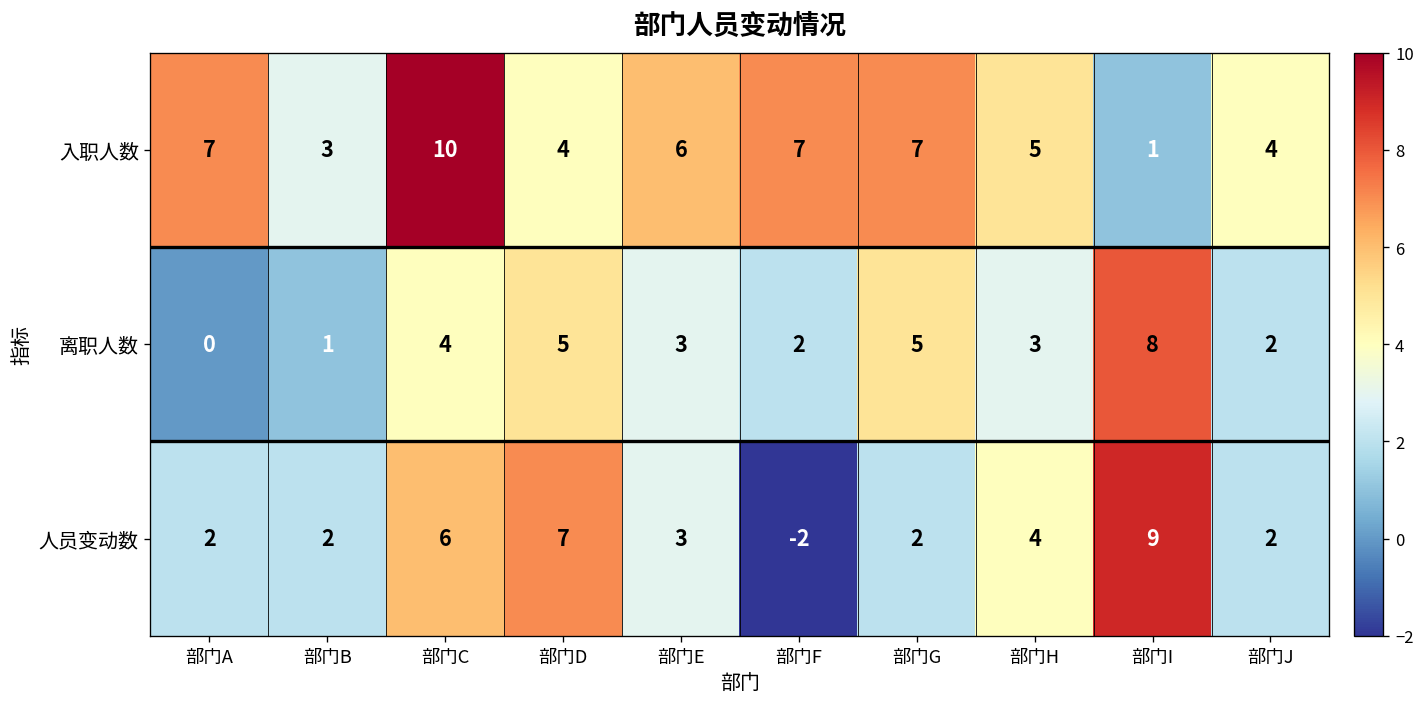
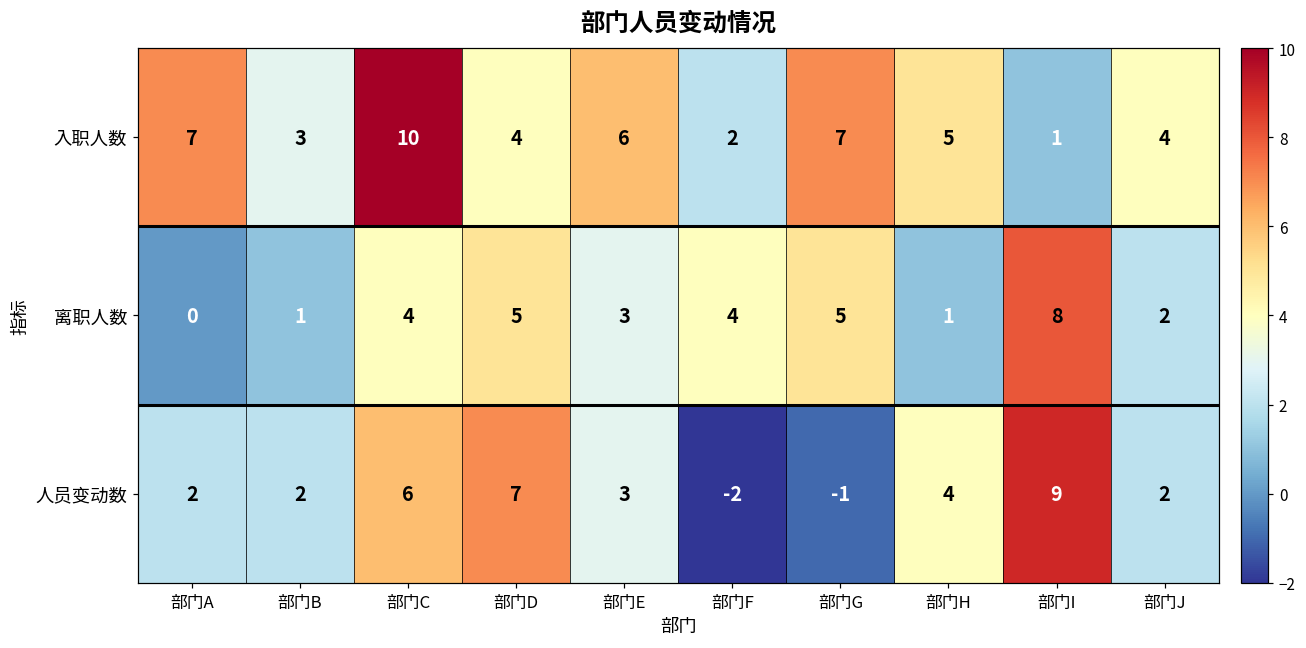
  {
    "入职人数": {
      "部门A": 7,
      "部门B": 3,
      "部门C": 10,
      "部门D": 4,
      "部门E": 6,
-     "部门F": 7,
+     "部门F": 2,
      "部门G": 7,
      "部门H": 5,
      "部门I": 1,
      "部门J": 4
    },
    "离职人数": {
      "部门A": 0,
      "部门B": 1,
      "部门C": 4,
      "部门D": 5,
      "部门E": 3,
-     "部门F": 2,
+     "部门F": 4,
      "部门G": 5,
-     "部门H": 3,
+     "部门H": 1,
      "部门I": 8,
      "部门J": 2
    },
    "人员变动数": {
      "部门A": 2,
      "部门B": 2,
      "部门C": 6,
      "部门D": 7,
      "部门E": 3,
      "部门F": -2,
-     "部门G": 2,
+     "部门G": -1,
      "部门H": 4,
      "部门I": 9,
      "部门J": 2
    }
  }
